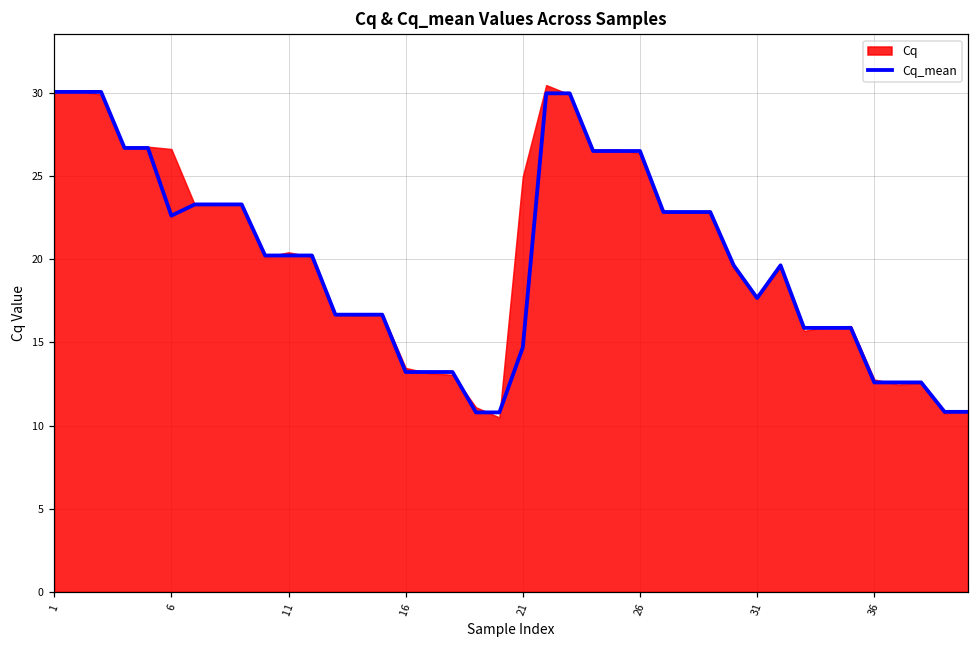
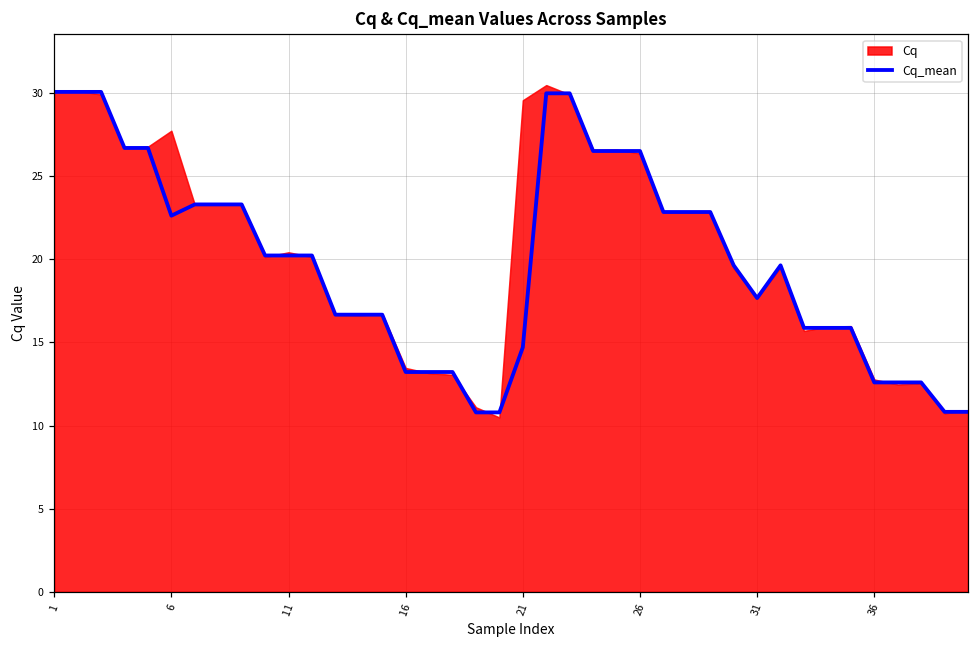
  {
    "Cq": {
-     "6": 26.6,
+     "6": 27.7,
      "11": 20.4,
      "16": 13.5,
-     "21": 25.0,
+     "21": 29.6,
      "36": 12.8
    },
    "Cq_mean": {
      "6": 22.6,
      "11": 20.2,
      "16": 13.2,
      "21": 14.7,
      "36": 12.6
    }
  }
